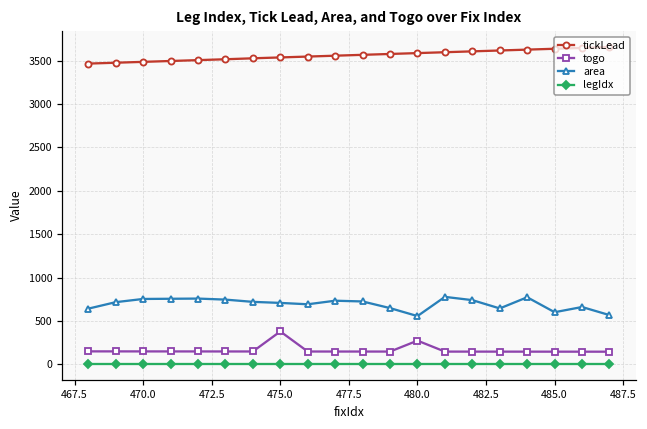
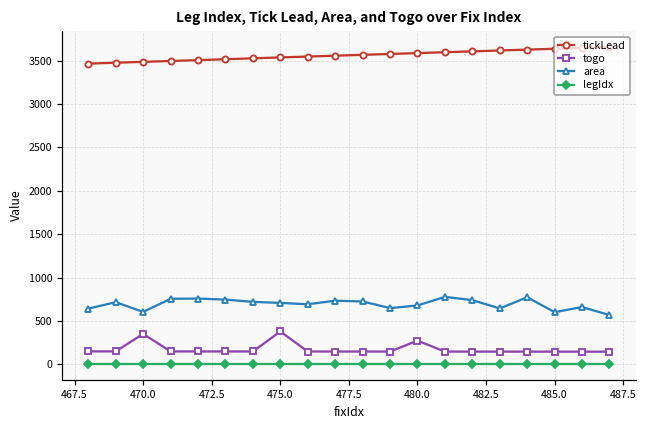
  {
    "tickLead": {
      "470.0": 3500,
      "475.0": 3500,
      "480.0": 3600
    },
    "togo": {
-     "470.0": 100,
+     "470.0": 300,
      "475.0": 400,
      "480.0": 300,
      "485.0": 100
    },
    "area": {
-     "470.0": 800,
+     "470.0": 600,
      "475.0": 700,
-     "480.0": 600,
+     "480.0": 700,
      "485.0": 600
    },
    "legIdx": {
      "470.0": 0,
      "475.0": 0,
      "480.0": 0,
      "485.0": 0
    }
  }
